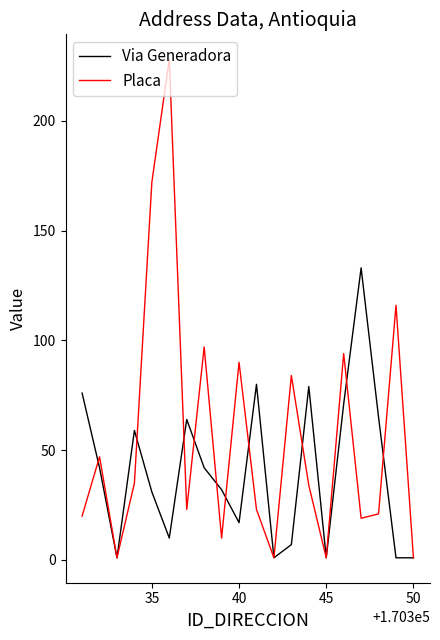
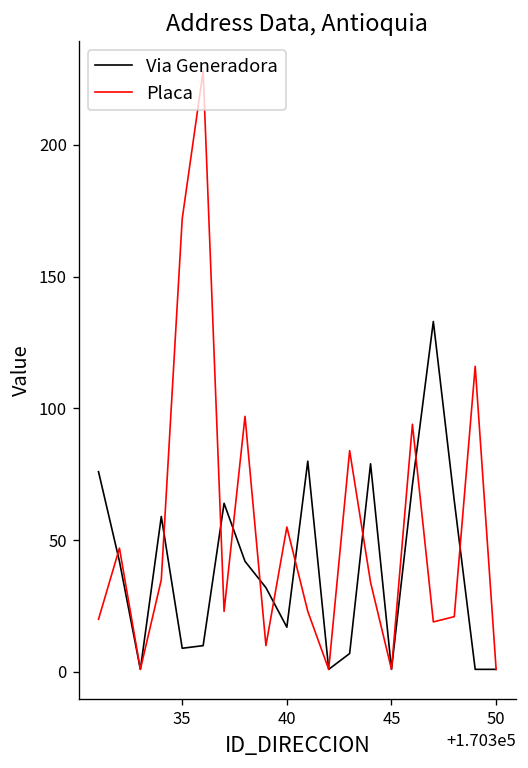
  {
    "Via Generadora": {
-     "35": 31,
+     "35": 9,
      "40": 17
    },
    "Placa": {
      "35": 172,
-     "40": 90
+     "40": 55
    }
  }
